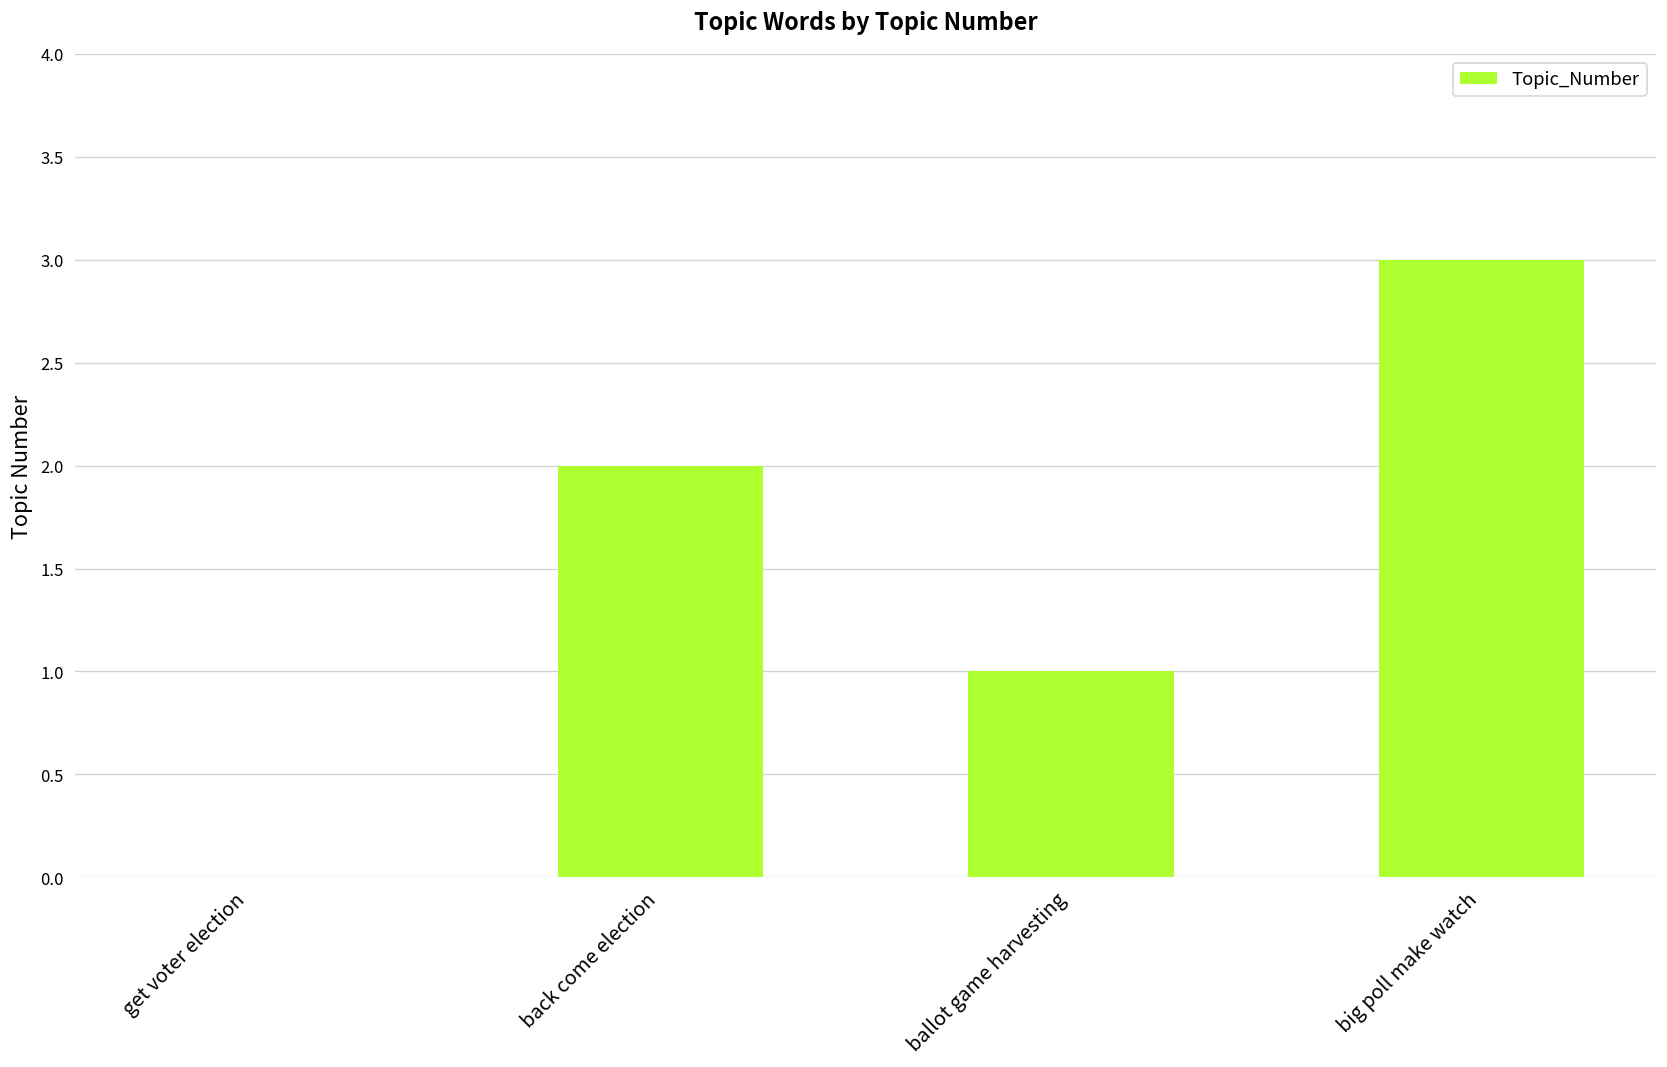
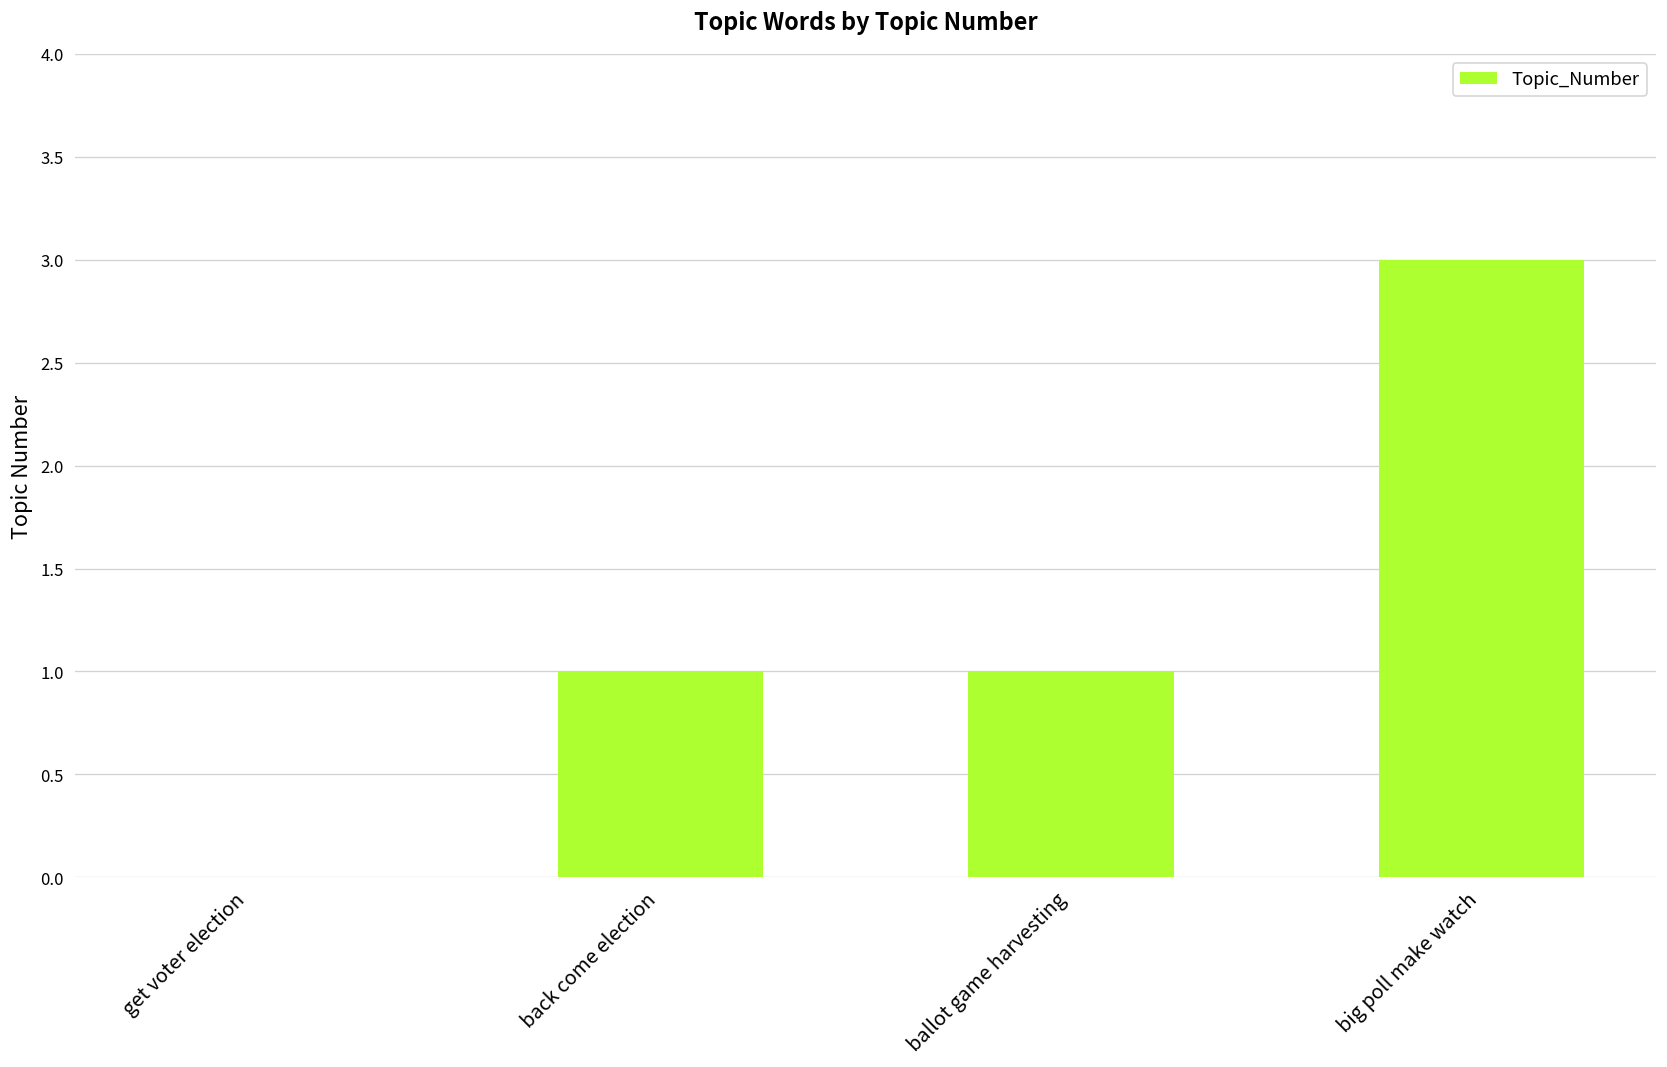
  {
    "get voter election": 0,
-   "back come election": 2,
+   "back come election": 1,
    "ballot game harvesting": 1,
    "big poll make watch": 3
  }
